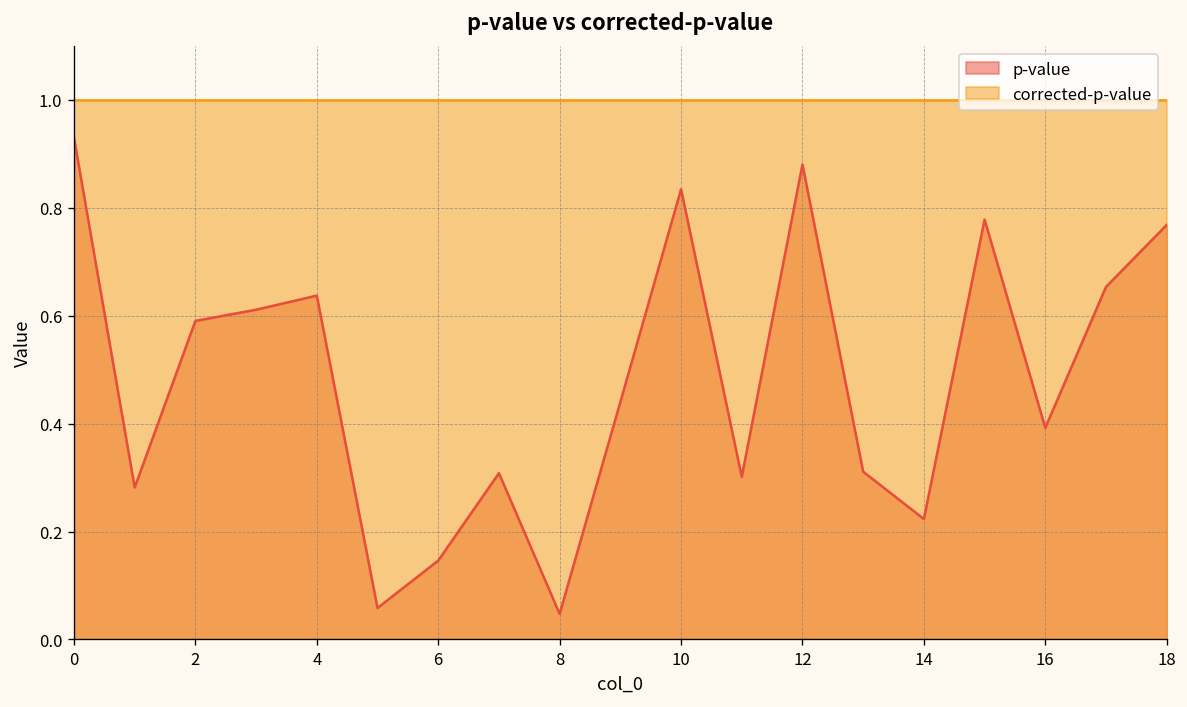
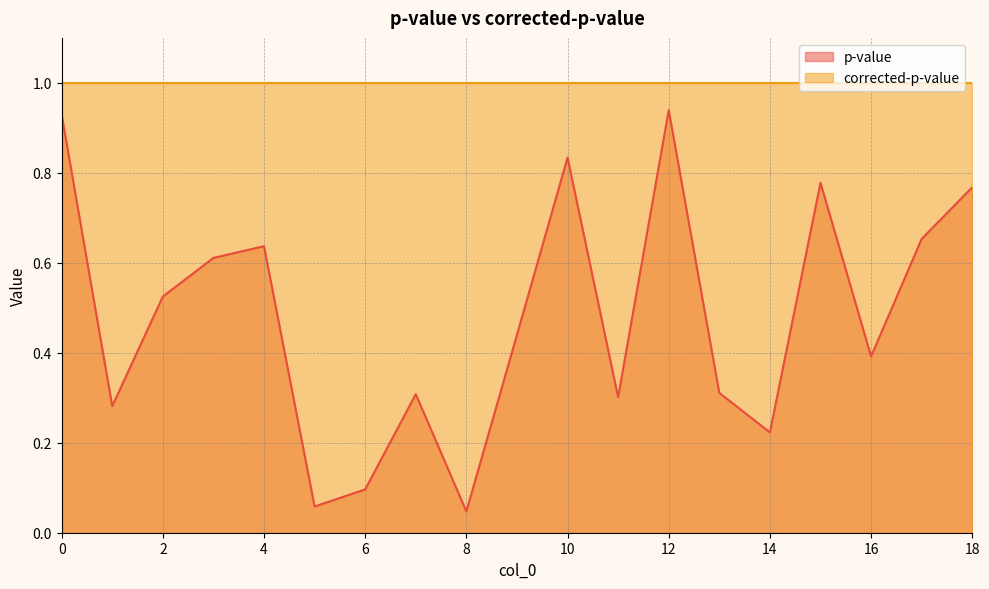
  {
    "p-value": {
      "0": 0.93,
-     "2": 0.59,
+     "2": 0.52,
      "4": 0.64,
-     "6": 0.15,
+     "6": 0.10,
      "8": 0.05,
      "10": 0.83,
-     "12": 0.88,
+     "12": 0.94,
      "14": 0.22,
      "16": 0.39,
      "18": 0.77
    },
    "corrected-p-value": {
      "0": 1.00,
      "2": 1.00,
      "4": 1.00,
      "6": 1.00,
      "8": 1.00,
      "10": 1.00,
      "12": 1.00,
      "14": 1.00,
      "18": 1.00
    }
  }
